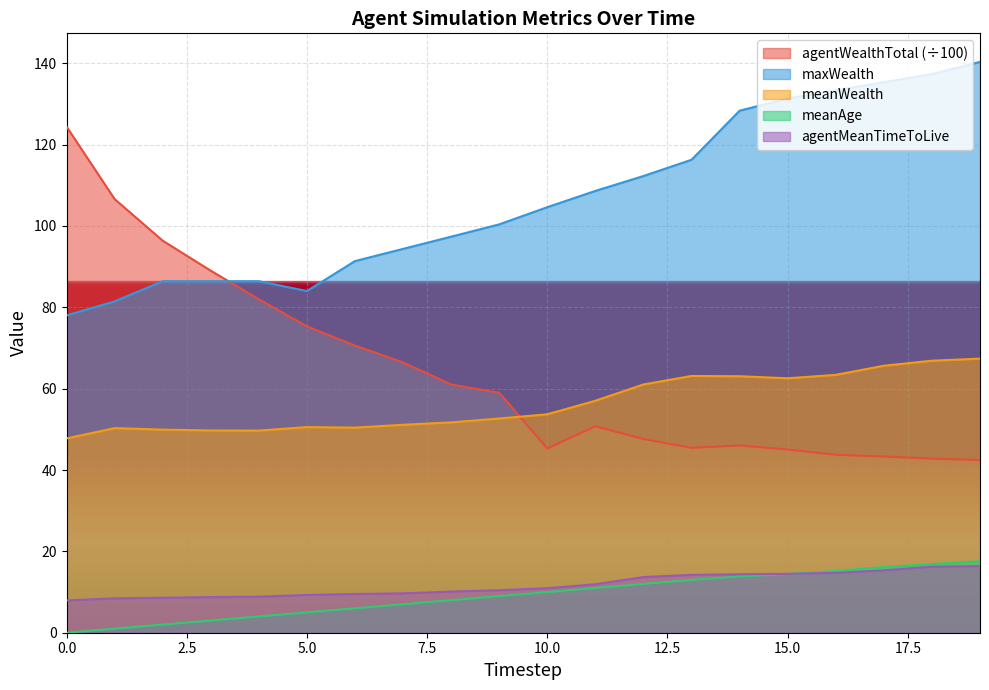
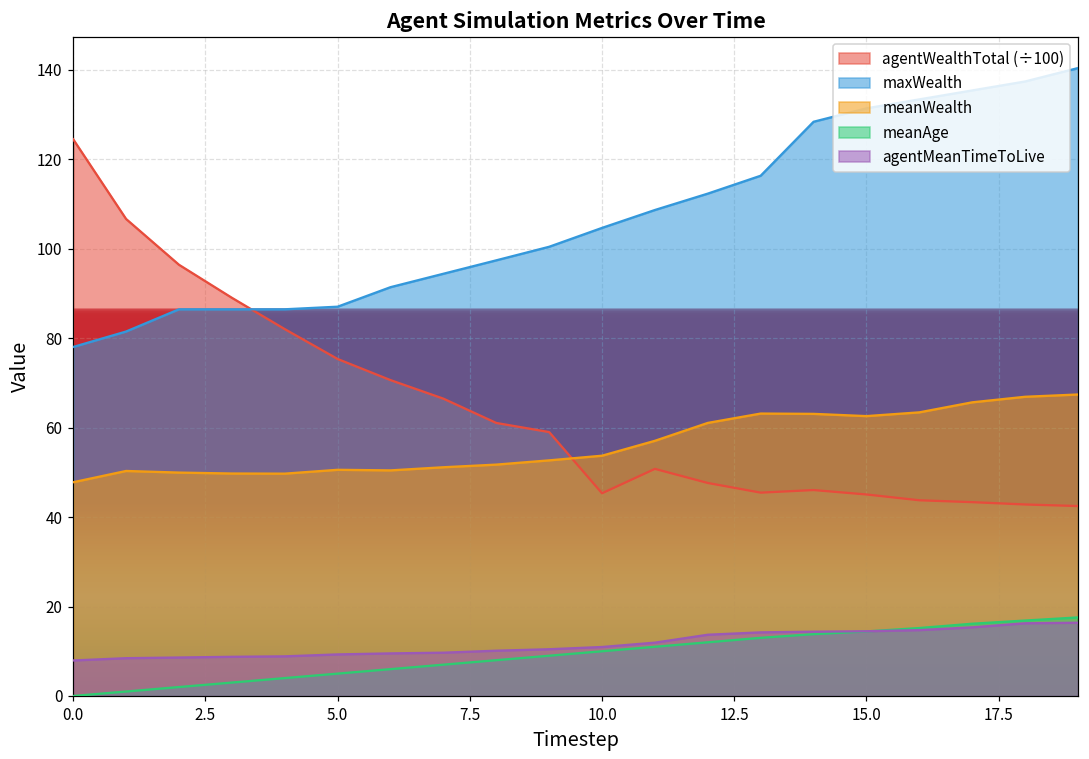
  {
    "agentWealthTotal (÷100)": {
      "0.0": 124,
      "5.0": 75,
      "10.0": 45,
      "15.0": 45
    },
    "maxWealth": {
      "0.0": 78,
-     "5.0": 84,
+     "5.0": 87,
      "10.0": 105
    },
    "meanWealth": {
      "0.0": 48,
      "5.0": 51,
      "10.0": 54,
      "15.0": 63
    },
    "meanAge": {
      "0.0": 0,
      "5.0": 5,
      "10.0": 10
    },
    "agentMeanTimeToLive": {
      "0.0": 8,
      "5.0": 9,
      "10.0": 11
    }
  }
